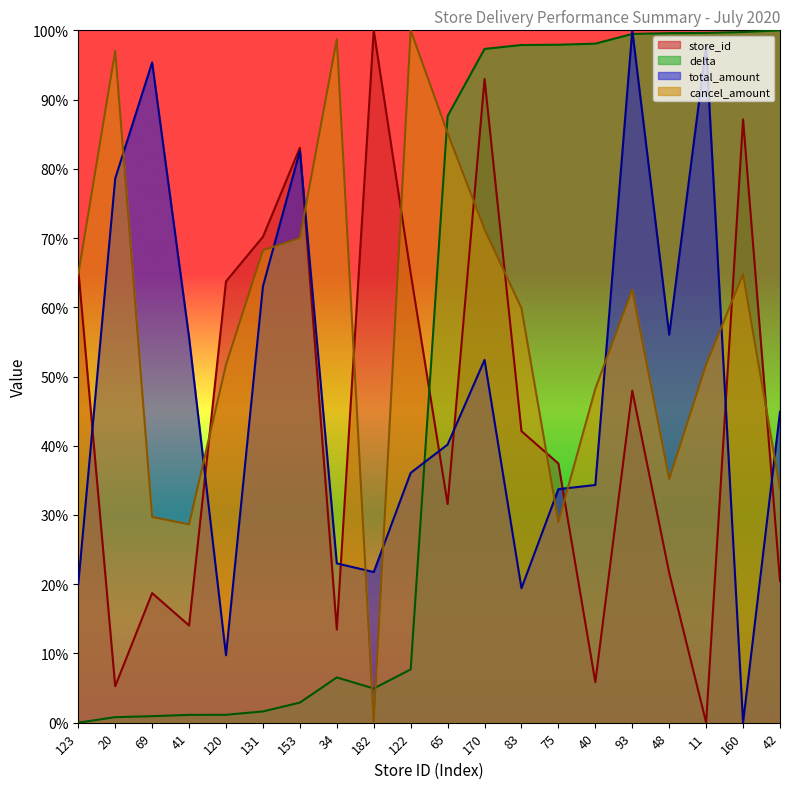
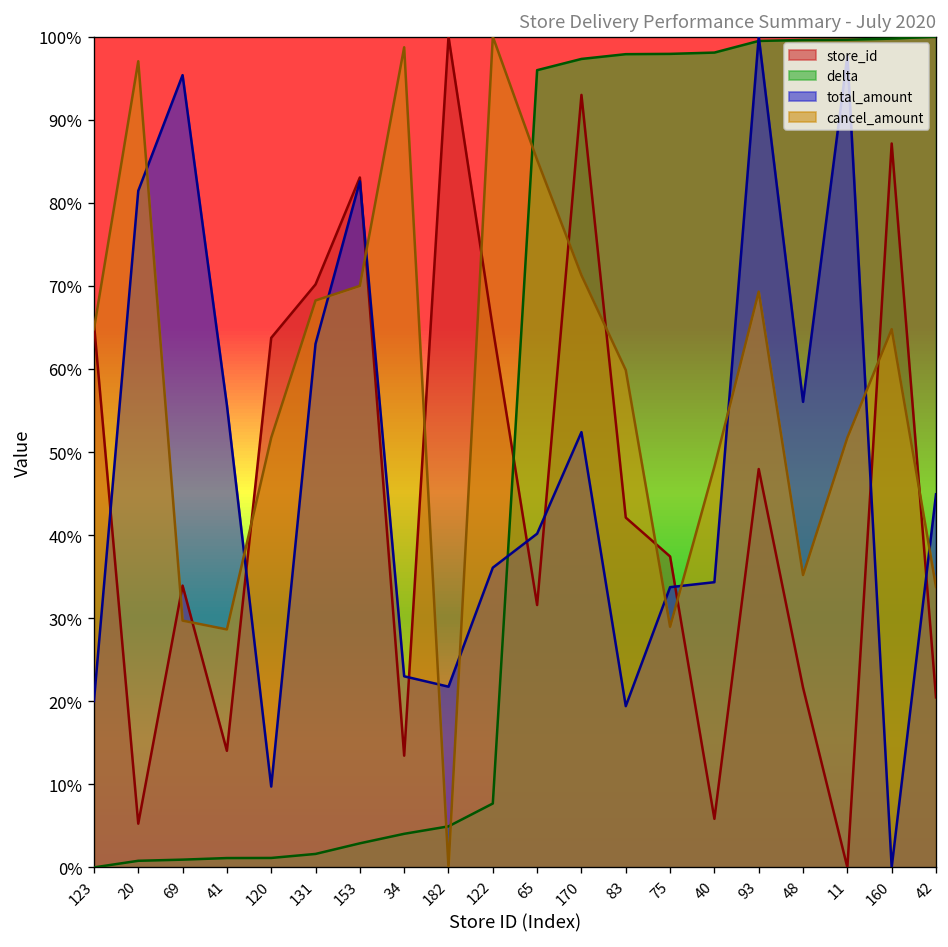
  {
    "store_id": {
      "123": "65%",
      "20": "5%",
-     "69": "19%",
+     "69": "34%",
      "41": "14%",
      "120": "64%",
      "131": "70%",
      "153": "83%",
      "34": "13%",
      "182": "100%",
      "122": "65%",
      "65": "32%",
      "170": "93%",
      "83": "42%",
      "75": "37%",
      "40": "6%",
      "93": "48%",
      "48": "22%",
      "11": "0%",
      "160": "87%",
      "42": "20%"
    },
    "delta": {
      "123": "0%",
      "20": "1%",
      "69": "1%",
      "41": "1%",
      "120": "1%",
      "131": "2%",
      "153": "3%",
-     "34": "7%",
+     "34": "4%",
      "182": "5%",
      "122": "8%",
-     "65": "88%",
+     "65": "96%",
      "170": "97%",
      "83": "98%",
      "75": "98%",
      "40": "98%",
      "93": "99%",
      "48": "100%",
      "11": "100%",
      "160": "100%",
      "42": "100%"
    },
    "total_amount": {
      "123": "20%",
-     "20": "79%",
+     "20": "81%",
      "69": "95%",
      "41": "56%",
      "120": "10%",
      "131": "63%",
      "153": "83%",
      "34": "23%",
      "182": "22%",
      "122": "36%",
      "65": "40%",
      "170": "52%",
      "83": "19%",
      "75": "34%",
      "40": "34%",
      "93": "100%",
      "48": "56%",
      "160": "0%",
      "42": "45%"
    },
    "cancel_amount": {
      "123": "65%",
      "20": "97%",
      "69": "30%",
      "41": "29%",
      "120": "52%",
      "131": "68%",
      "153": "70%",
      "34": "99%",
      "182": "0%",
      "122": "100%",
      "65": "85%",
      "170": "71%",
      "83": "60%",
      "75": "29%",
      "40": "48%",
-     "93": "63%",
+     "93": "69%",
      "48": "35%",
      "11": "52%",
      "160": "65%",
      "42": "34%"
    }
  }
